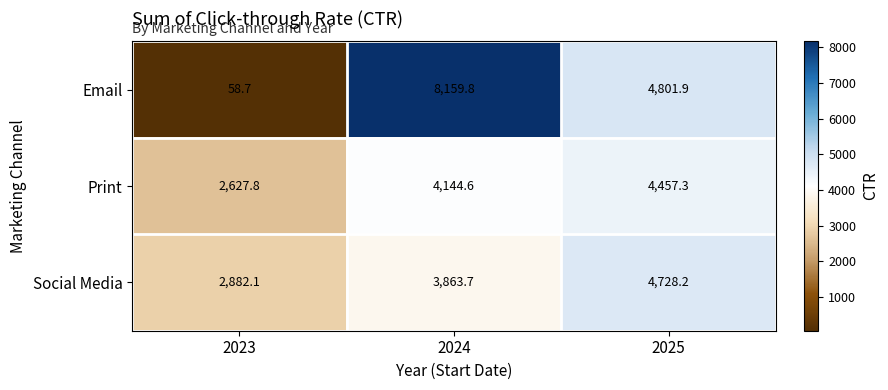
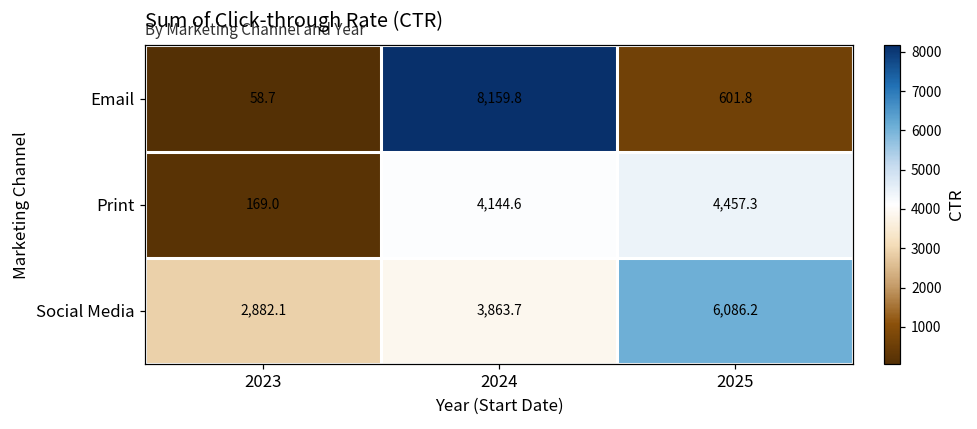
  {
    "Email": {
      "2023": "58.7",
      "2024": "8,159.8",
-     "2025": "4,801.9"
+     "2025": "601.8"
    },
    "Print": {
-     "2023": "2,627.8",
+     "2023": "169.0",
      "2024": "4,144.6",
      "2025": "4,457.3"
    },
    "Social Media": {
      "2023": "2,882.1",
      "2024": "3,863.7",
-     "2025": "4,728.2"
+     "2025": "6,086.2"
    }
  }
